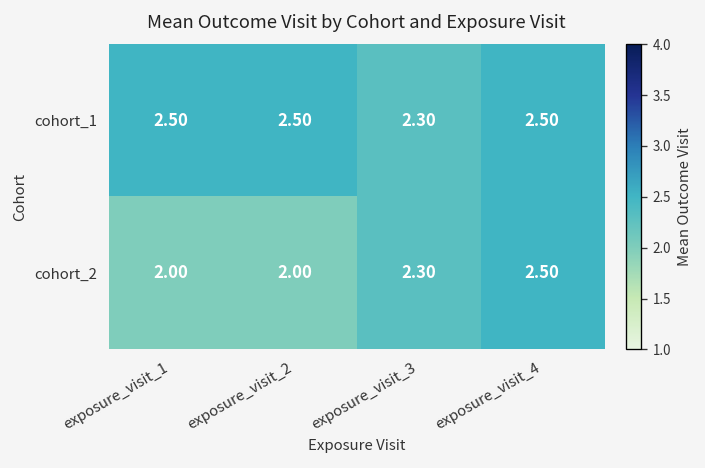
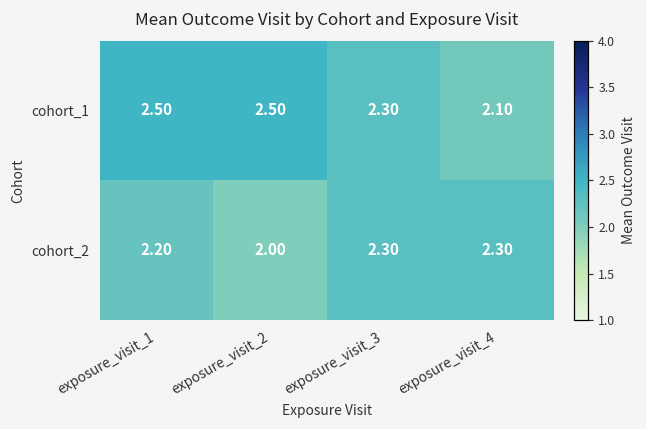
  {
    "cohort_1": {
      "exposure_visit_1": 2.50,
      "exposure_visit_2": 2.50,
      "exposure_visit_3": 2.30,
-     "exposure_visit_4": 2.50
+     "exposure_visit_4": 2.10
    },
    "cohort_2": {
-     "exposure_visit_1": 2.00,
+     "exposure_visit_1": 2.20,
      "exposure_visit_2": 2.00,
      "exposure_visit_3": 2.30,
-     "exposure_visit_4": 2.50
+     "exposure_visit_4": 2.30
    }
  }
